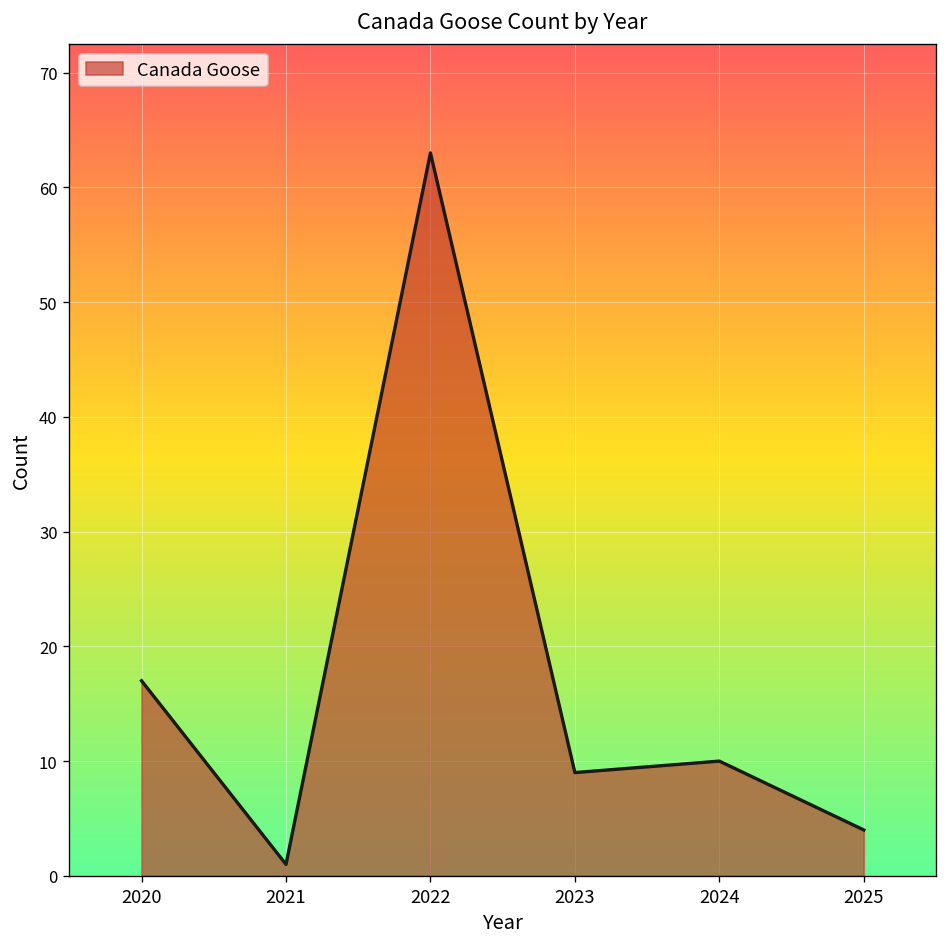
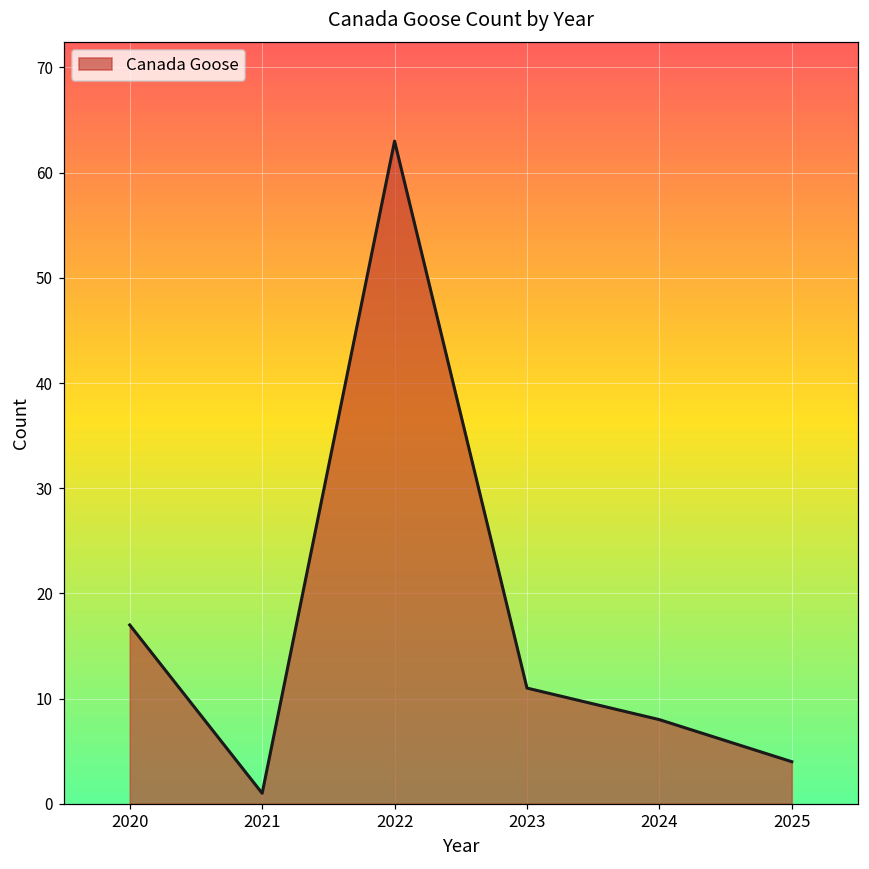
  {
    "2020": 17,
    "2021": 1,
    "2022": 63,
-   "2023": 9,
-   "2024": 10,
+   "2023": 11,
+   "2024": 8,
    "2025": 4
  }
